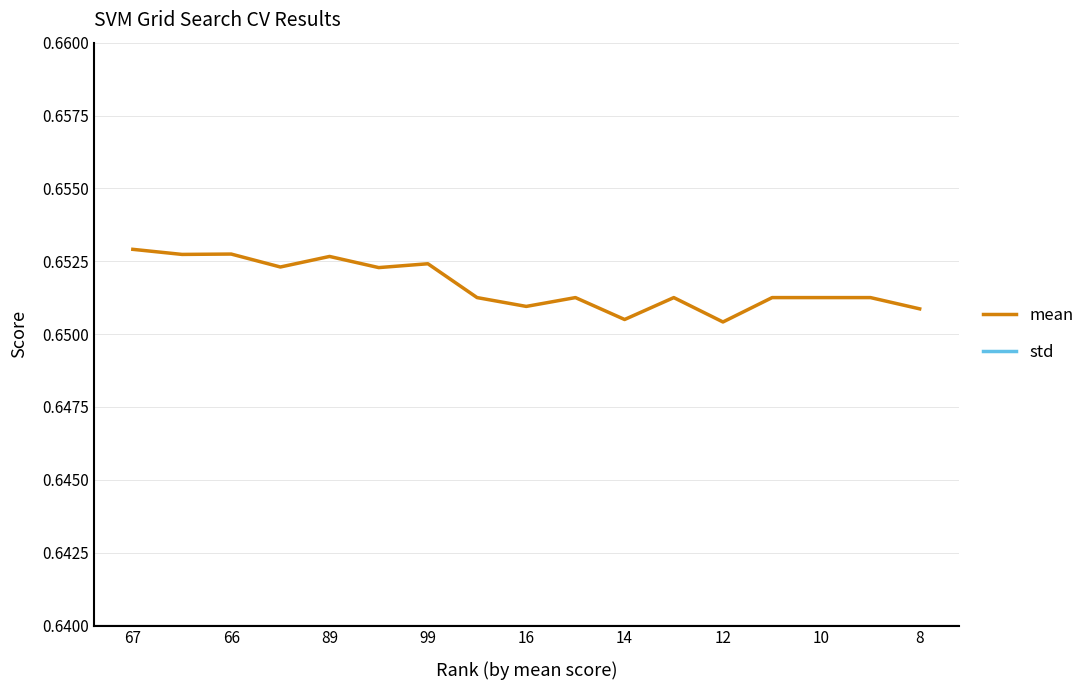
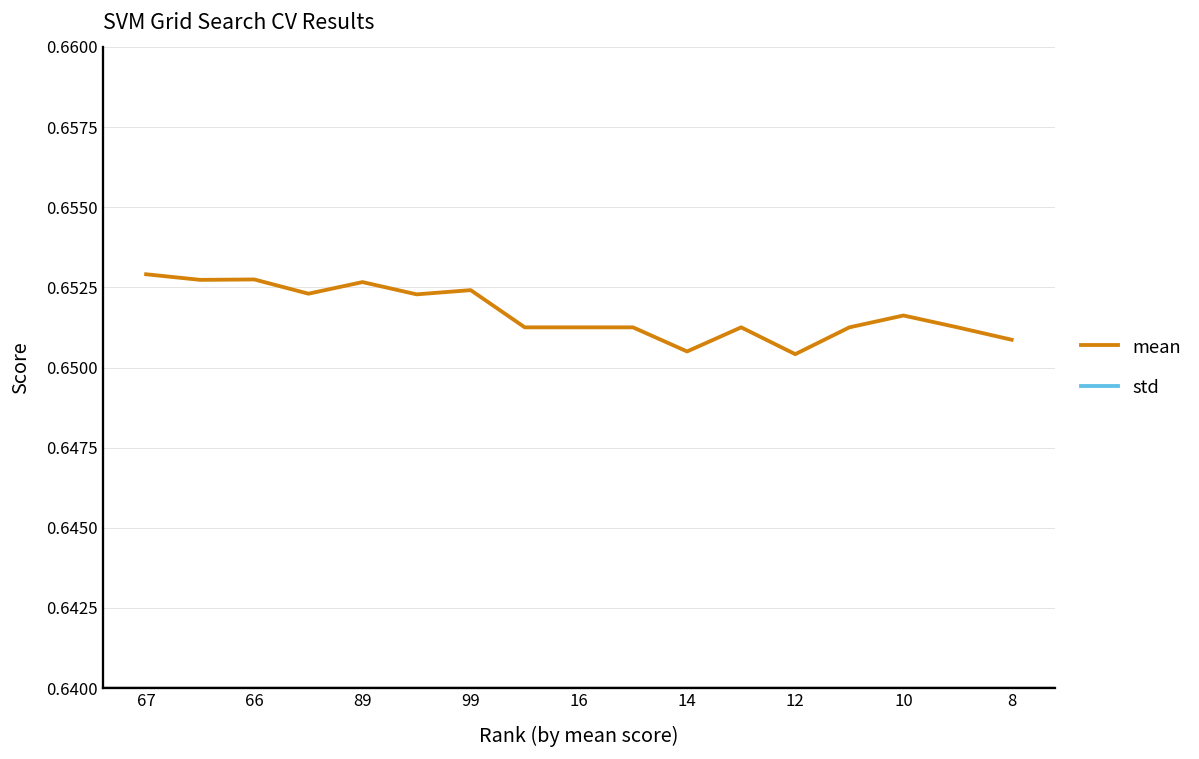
  {
    "mean": {
      "67": 0.6529,
      "66": 0.6527,
      "89": 0.6527,
      "99": 0.6524,
-     "16": 0.6510,
+     "16": 0.6513,
      "14": 0.6505,
      "12": 0.6504,
-     "10": 0.6513,
+     "10": 0.6516,
      "8": 0.6509
    }
  }
